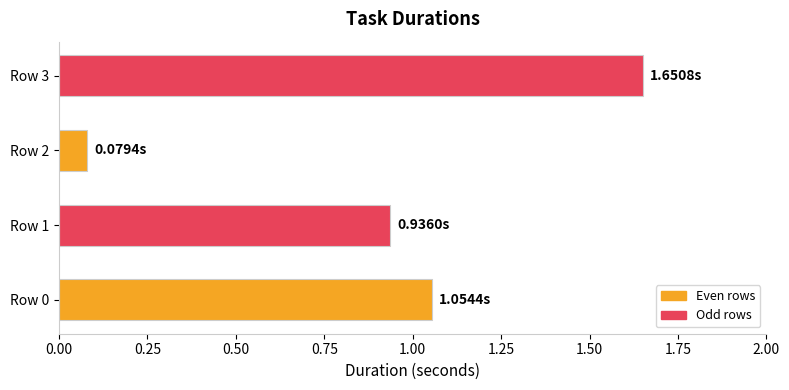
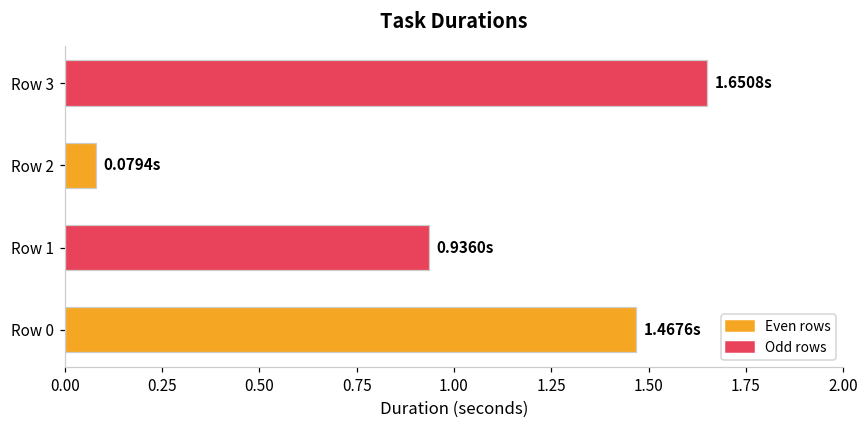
  {
    "Row 3": "1.6508s",
    "Row 2": "0.0794s",
    "Row 1": "0.9360s",
-   "Row 0": "1.0544s"
+   "Row 0": "1.4676s"
  }
